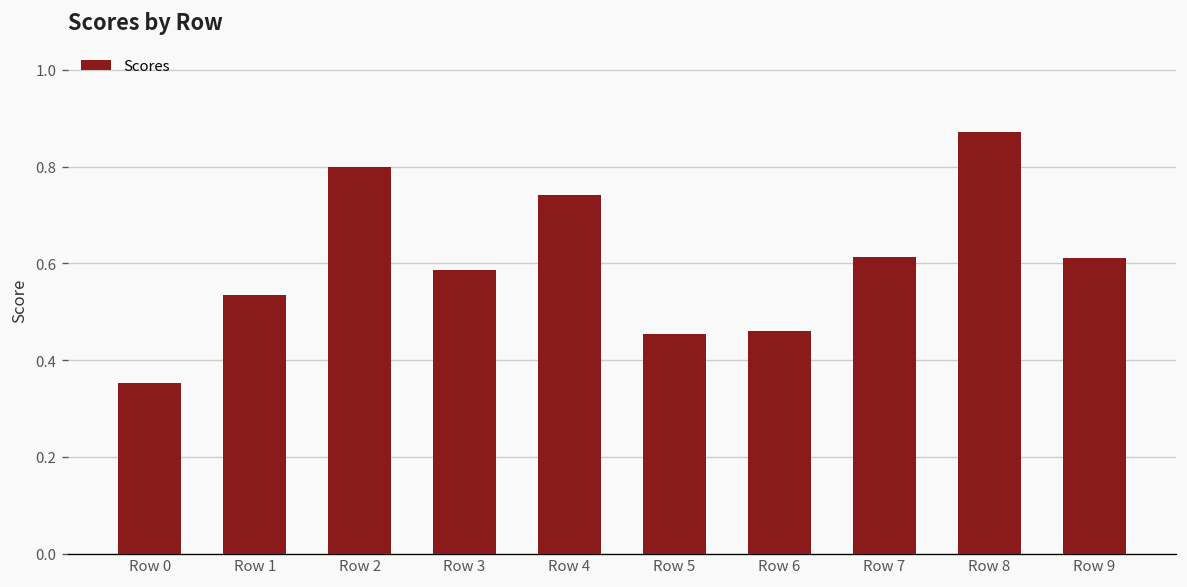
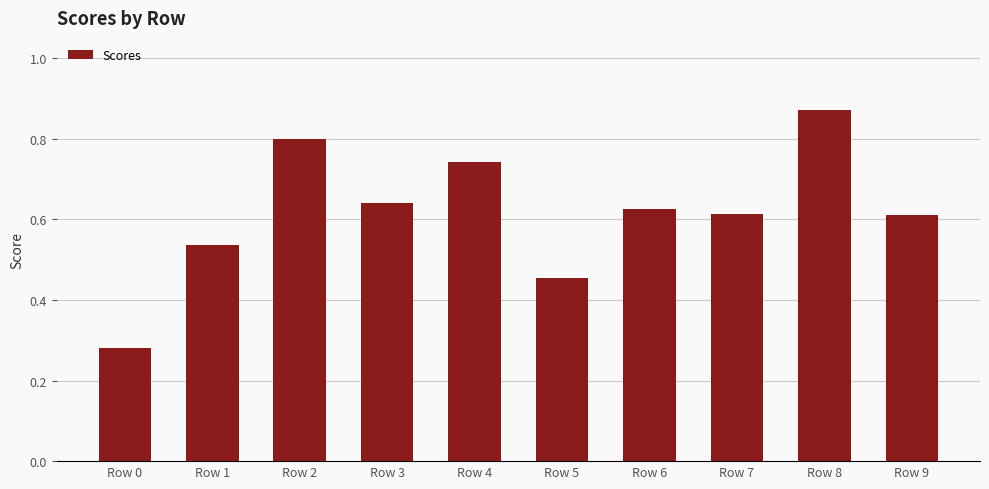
  {
-   "Row 0": 0.35,
+   "Row 0": 0.28,
    "Row 1": 0.54,
    "Row 2": 0.80,
-   "Row 3": 0.59,
+   "Row 3": 0.64,
    "Row 4": 0.74,
    "Row 5": 0.45,
-   "Row 6": 0.46,
+   "Row 6": 0.62,
    "Row 7": 0.61,
    "Row 8": 0.87,
    "Row 9": 0.61
  }
